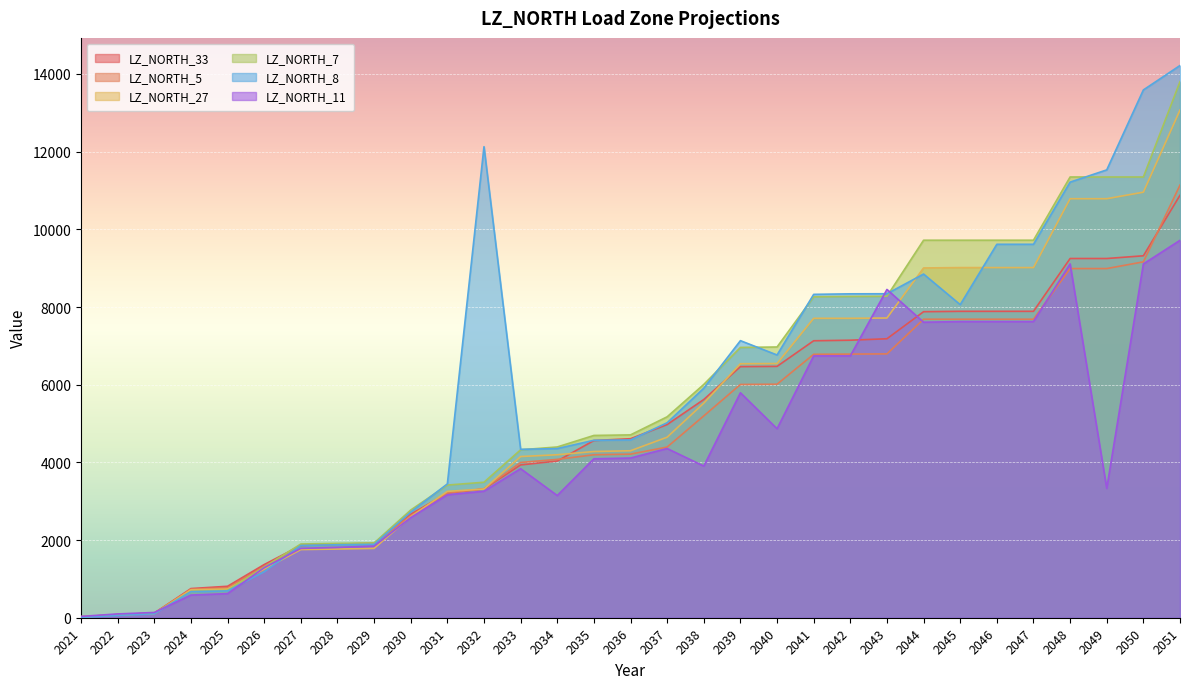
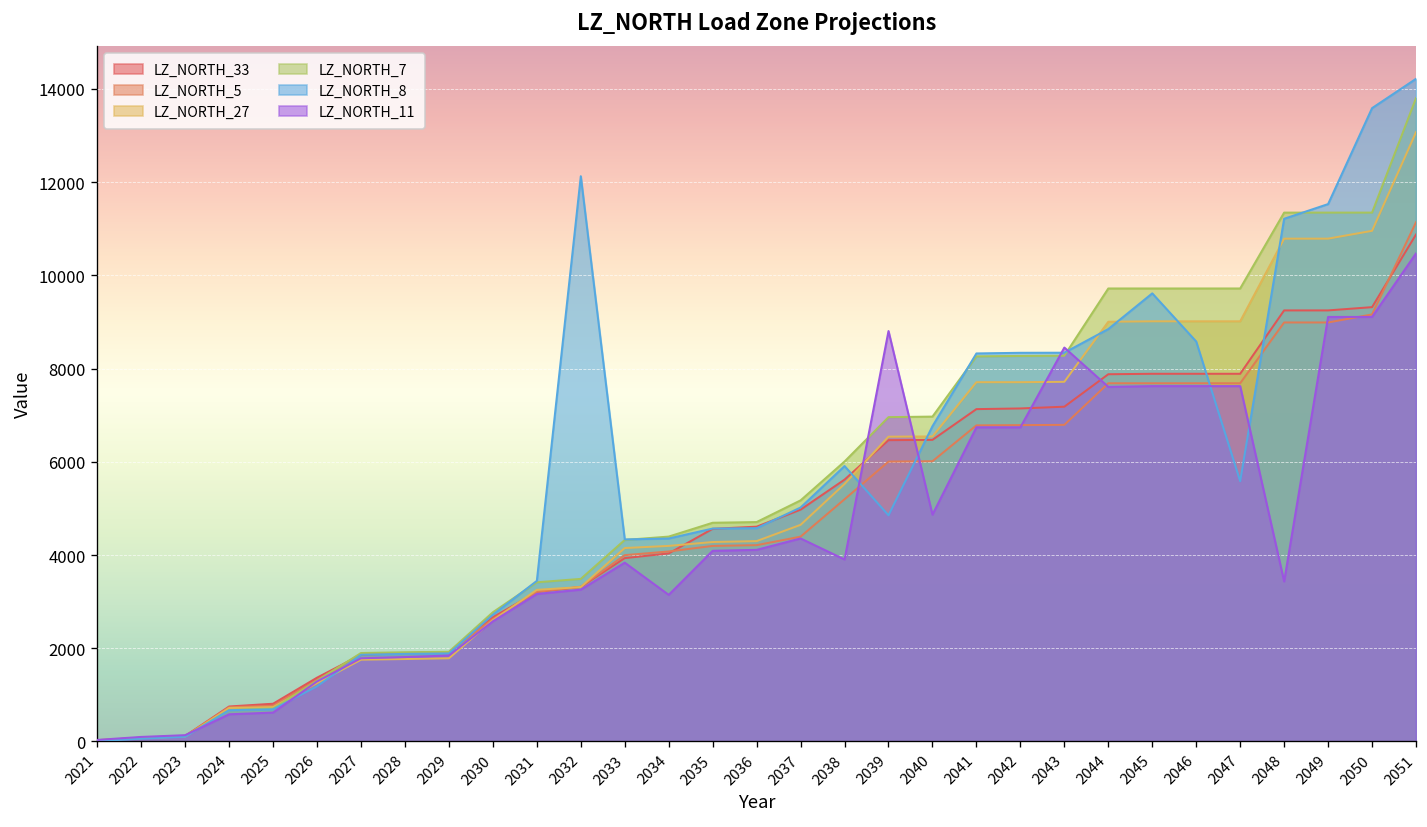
  {
    "LZ_NORTH_8": {
      "2026": 1200,
      "2032": 12100,
      "2038": 5900,
-     "2039": 7100,
+     "2039": 4900,
      "2040": 6800,
      "2042": 8300,
      "2043": 8300,
      "2044": 8800,
-     "2045": 8100,
-     "2046": 9600,
-     "2047": 9600,
+     "2045": 9600,
+     "2046": 8600,
+     "2047": 5600,
      "2048": 11200,
      "2049": 11500,
      "2050": 13600,
      "2051": 14200
    },
    "LZ_NORTH_11": {
      "2024": 600,
      "2025": 600,
      "2033": 3800,
      "2034": 3100,
      "2035": 4100,
      "2036": 4100,
      "2038": 3900,
-     "2039": 5800,
+     "2039": 8800,
      "2040": 4900,
      "2043": 8500,
      "2044": 7600,
-     "2048": 9100,
-     "2049": 3300,
-     "2051": 9700
+     "2048": 3400,
+     "2049": 9100,
+     "2051": 10500
    }
  }
